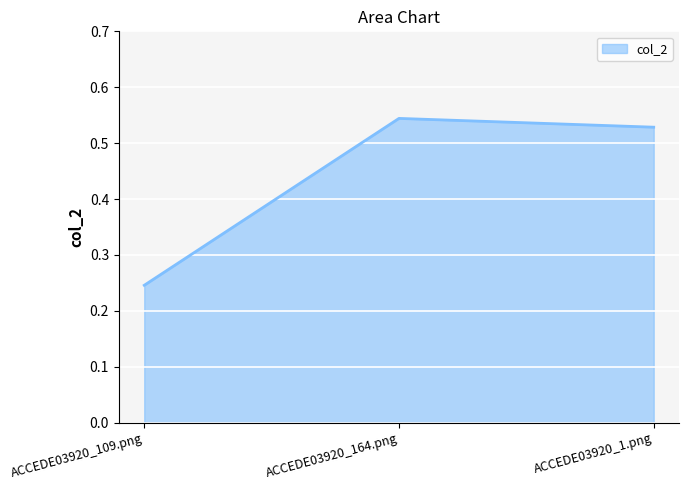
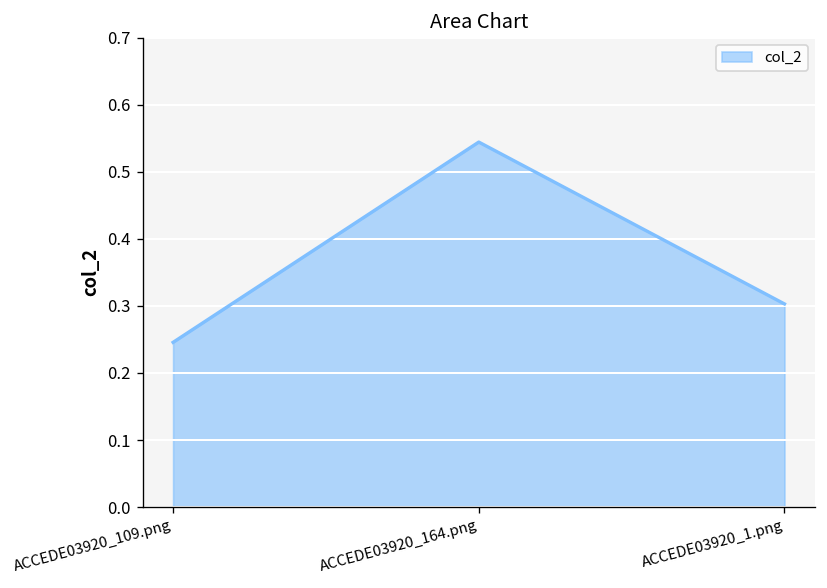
  {
    "ACCEDE03920_109.png": 0.25,
    "ACCEDE03920_164.png": 0.54,
-   "ACCEDE03920_1.png": 0.53
+   "ACCEDE03920_1.png": 0.30
  }
